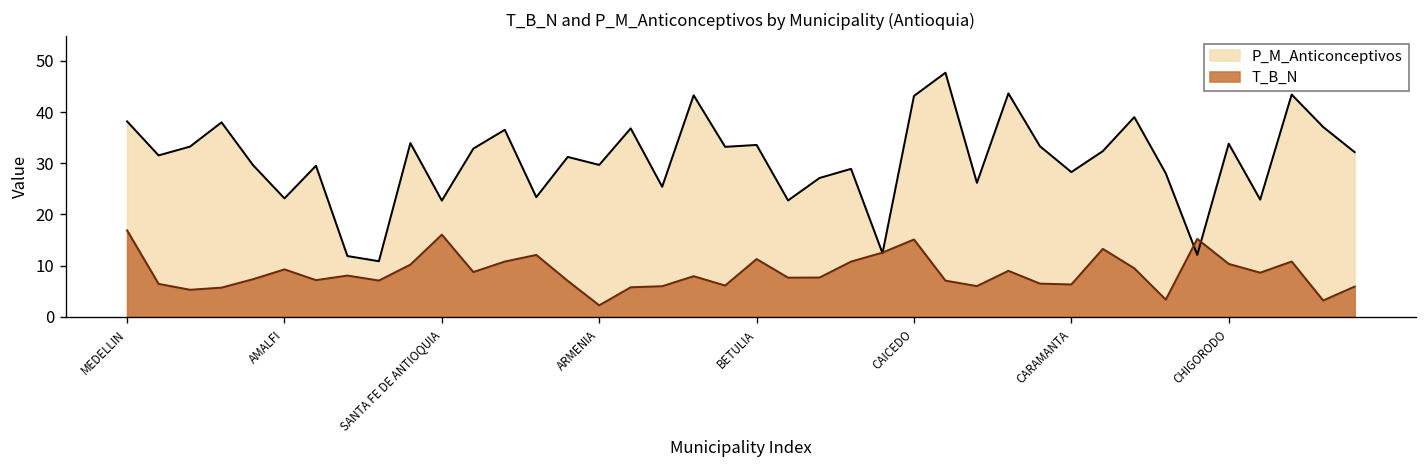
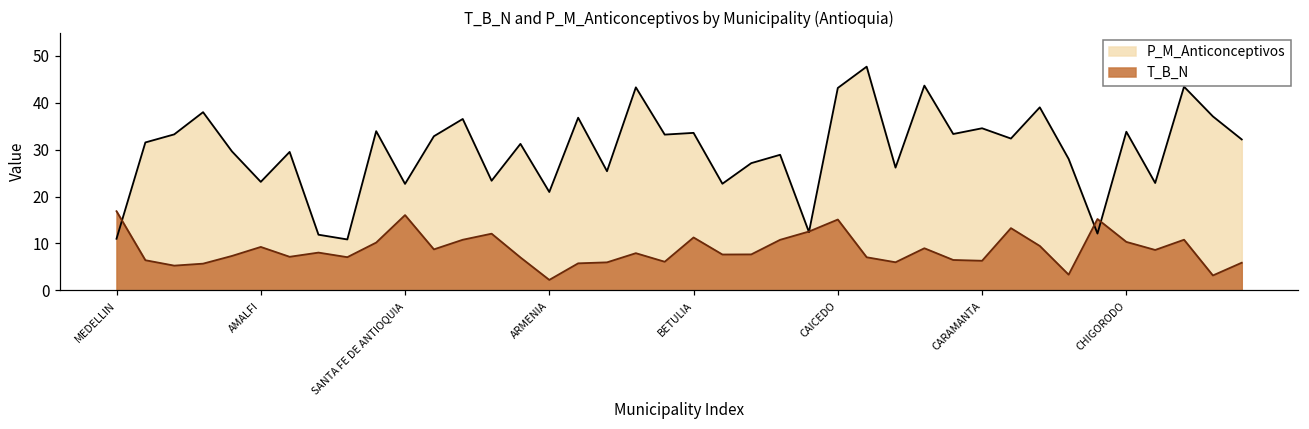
  {
    "P_M_Anticonceptivos": {
-     "MEDELLIN": 38,
+     "MEDELLIN": 11,
      "AMALFI": 23,
      "SANTA FE DE ANTIOQUIA": 23,
-     "ARMENIA": 30,
+     "ARMENIA": 21,
      "BETULIA": 34,
      "CAICEDO": 43,
-     "CARAMANTA": 28,
+     "CARAMANTA": 35,
      "CHIGORODO": 34
    },
    "T_B_N": {
      "MEDELLIN": 17,
      "AMALFI": 9,
      "SANTA FE DE ANTIOQUIA": 16,
      "ARMENIA": 2,
      "BETULIA": 11,
      "CAICEDO": 15,
      "CARAMANTA": 6,
      "CHIGORODO": 10
    }
  }
